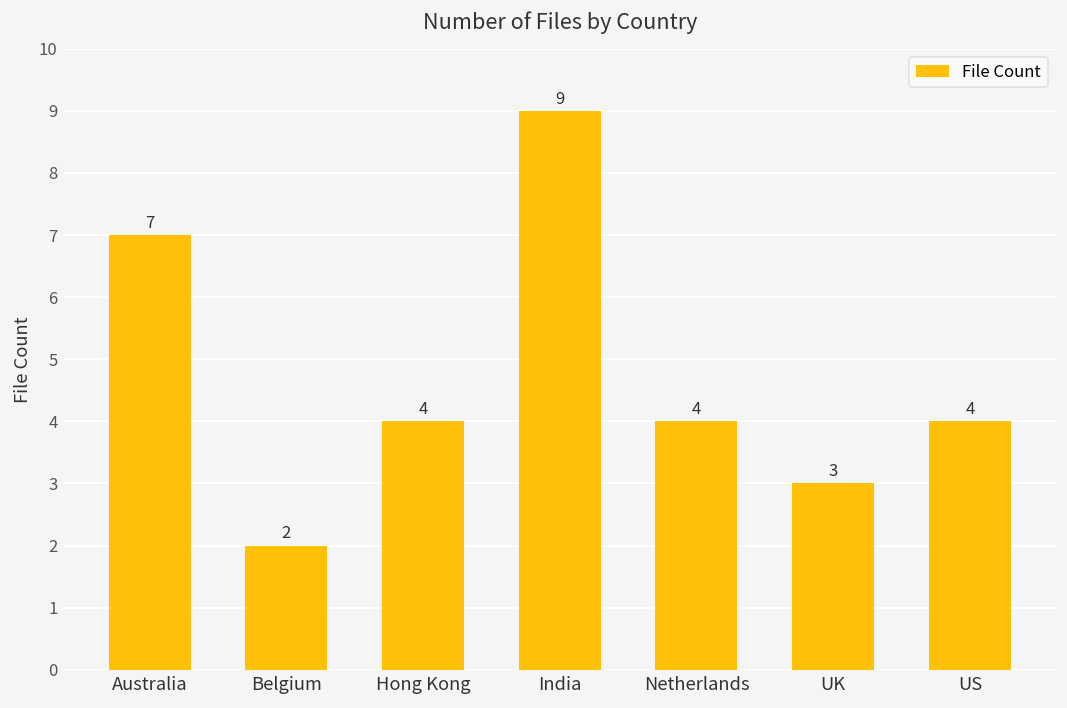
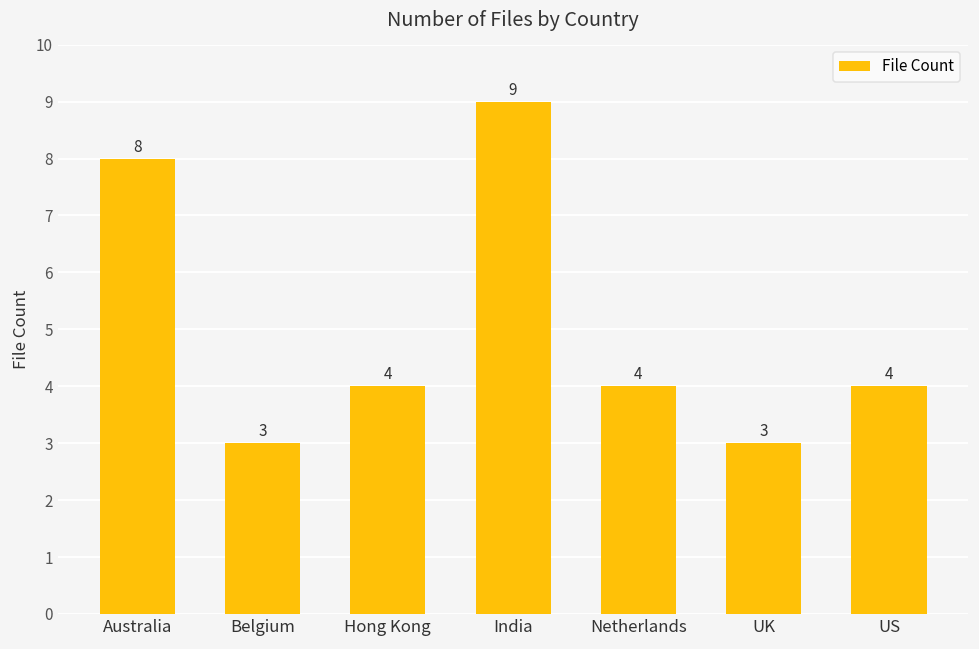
  {
-   "Australia": 7,
-   "Belgium": 2,
+   "Australia": 8,
+   "Belgium": 3,
    "Hong Kong": 4,
    "India": 9,
    "Netherlands": 4,
    "UK": 3,
    "US": 4
  }
